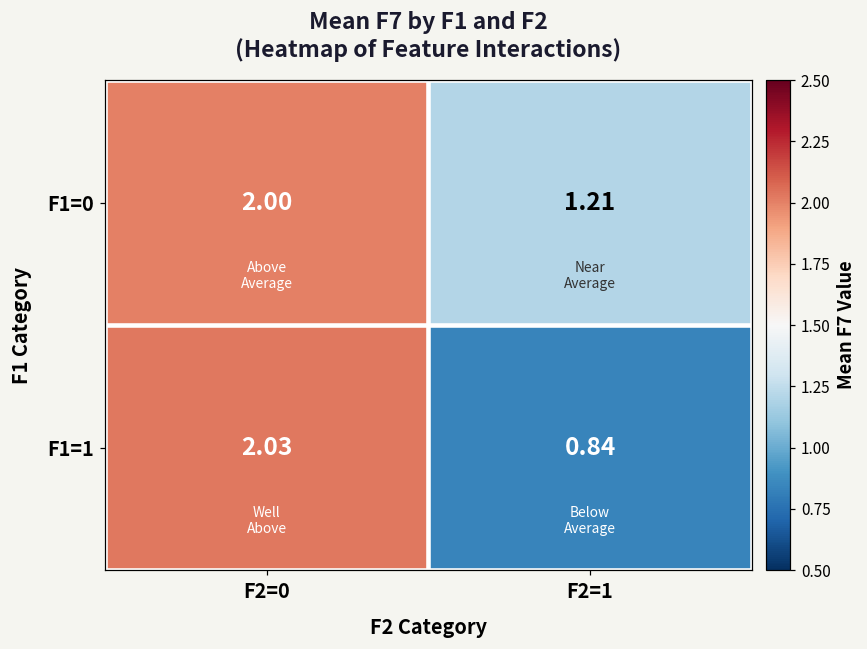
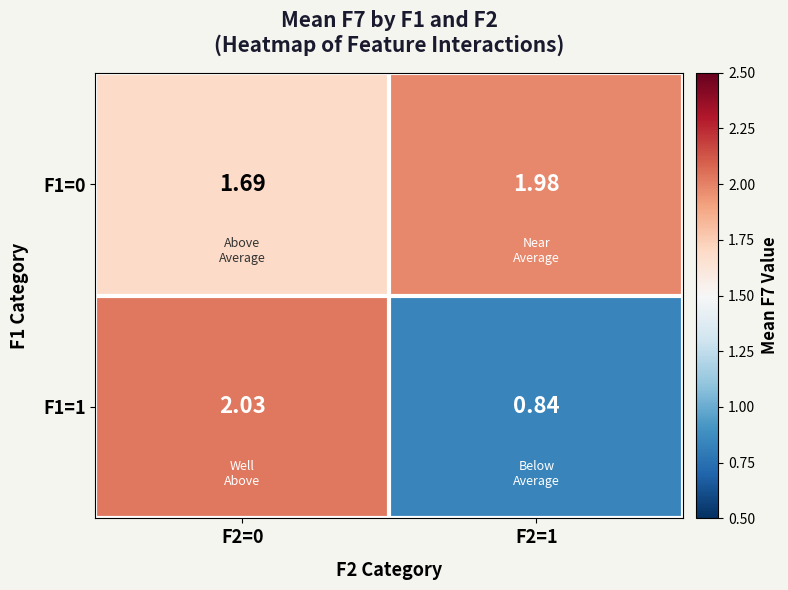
  {
    "F1=0": {
-     "F2=0": 2.00,
-     "F2=1": 1.21
+     "F2=0": 1.69,
+     "F2=1": 1.98
    }
  }
